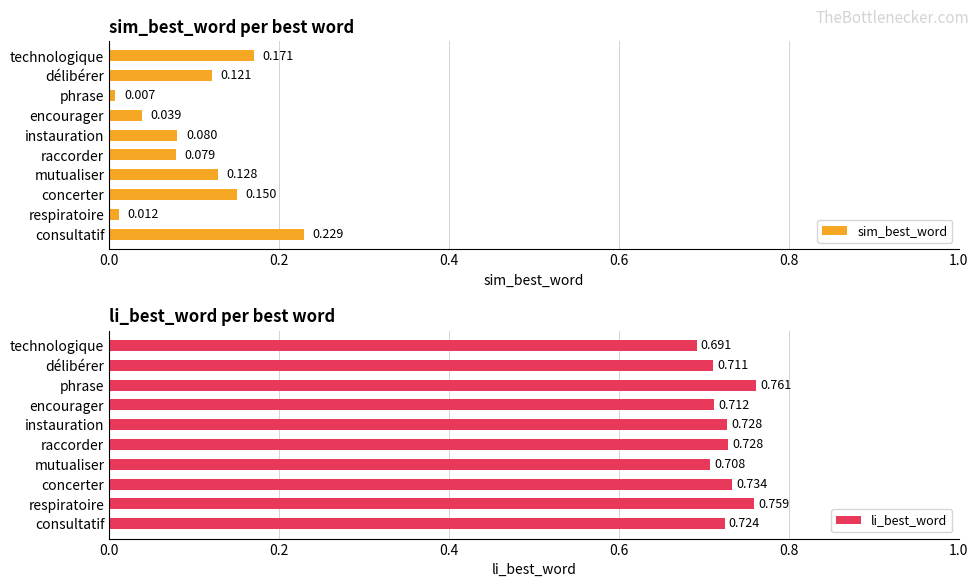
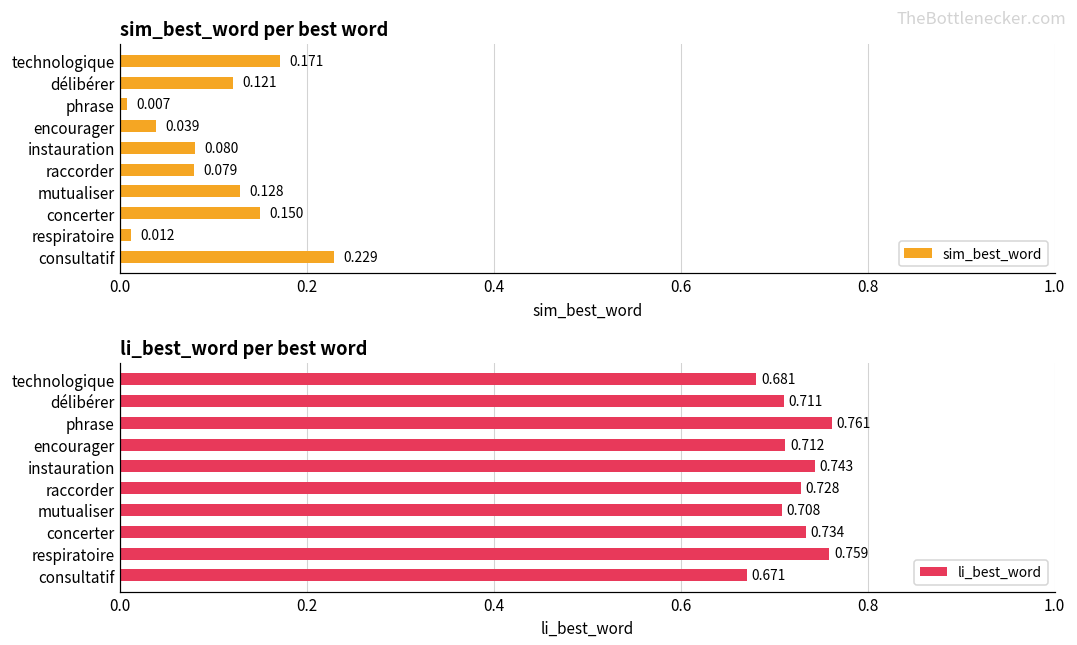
  {
    "sim_best_word per best word": {
      "technologique": 0.171,
      "délibérer": 0.121,
      "phrase": 0.007,
      "encourager": 0.039,
      "instauration": 0.080,
      "raccorder": 0.079,
      "mutualiser": 0.128,
      "concerter": 0.150,
      "respiratoire": 0.012,
      "consultatif": 0.229
    },
    "li_best_word per best word": {
-     "technologique": 0.691,
+     "technologique": 0.681,
      "délibérer": 0.711,
      "phrase": 0.761,
      "encourager": 0.712,
-     "instauration": 0.728,
+     "instauration": 0.743,
      "raccorder": 0.728,
      "mutualiser": 0.708,
      "concerter": 0.734,
      "respiratoire": 0.759,
-     "consultatif": 0.724
+     "consultatif": 0.671
    }
  }
